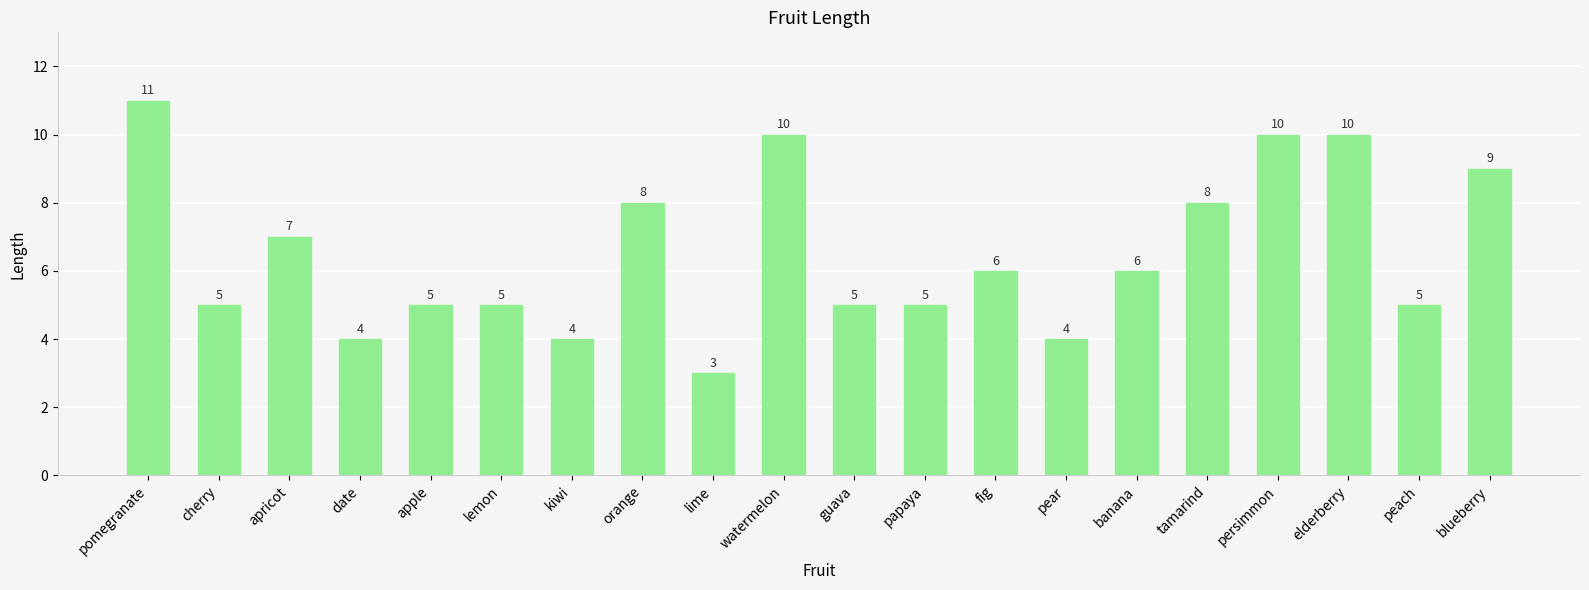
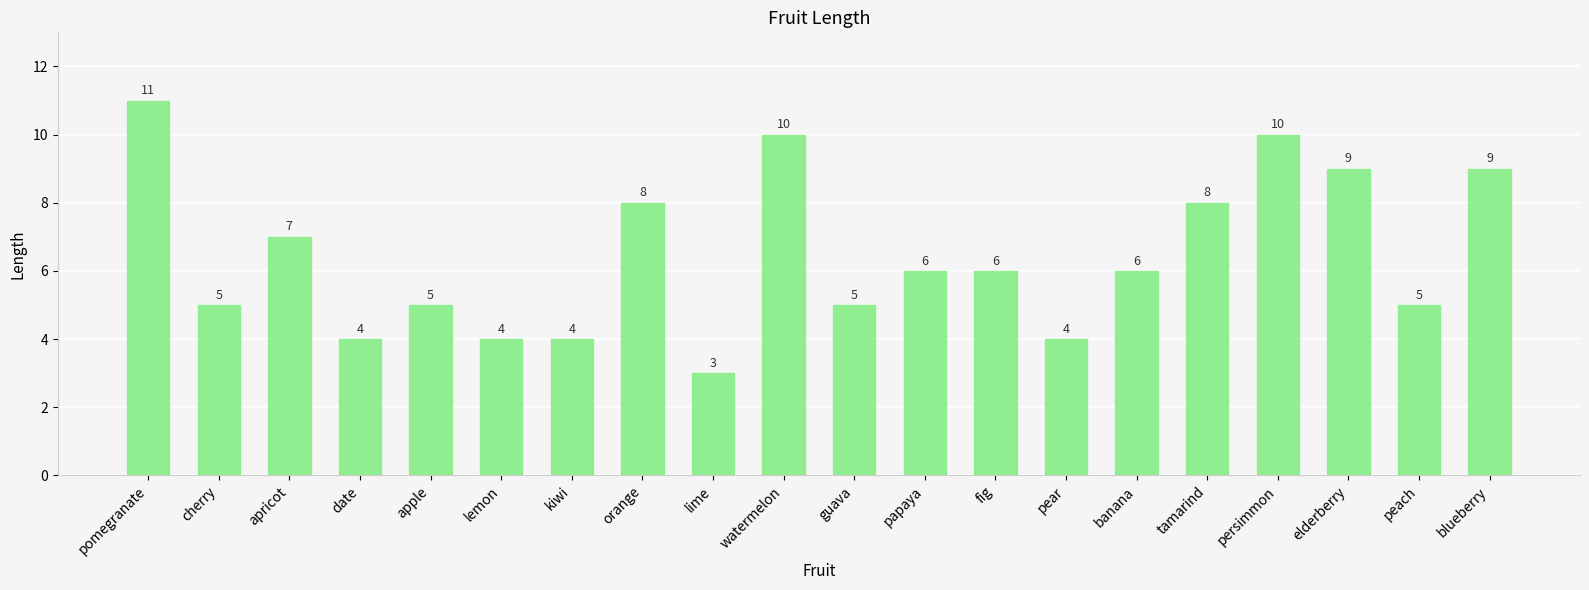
  {
    "pomegranate": 11,
    "cherry": 5,
    "apricot": 7,
    "date": 4,
    "apple": 5,
-   "lemon": 5,
+   "lemon": 4,
    "kiwi": 4,
    "orange": 8,
    "lime": 3,
    "watermelon": 10,
    "guava": 5,
-   "papaya": 5,
+   "papaya": 6,
    "fig": 6,
    "pear": 4,
    "banana": 6,
    "tamarind": 8,
    "persimmon": 10,
-   "elderberry": 10,
+   "elderberry": 9,
    "peach": 5,
    "blueberry": 9
  }
